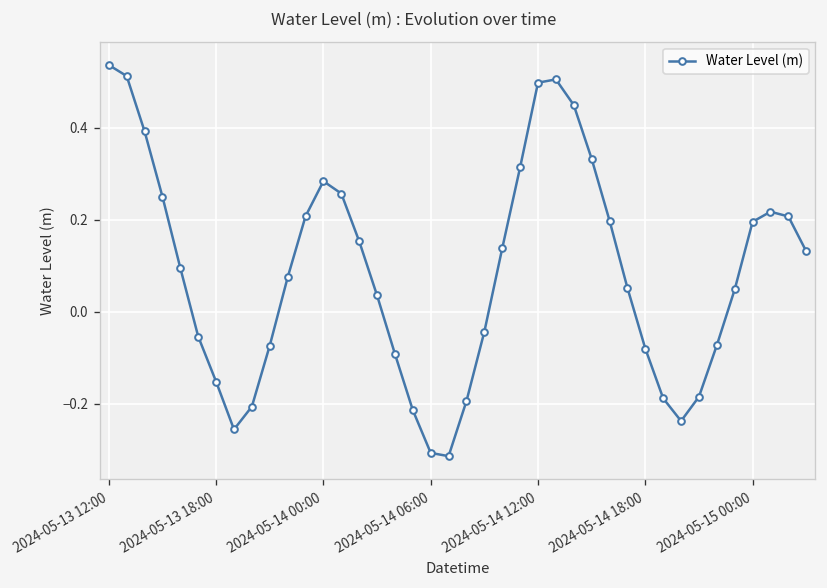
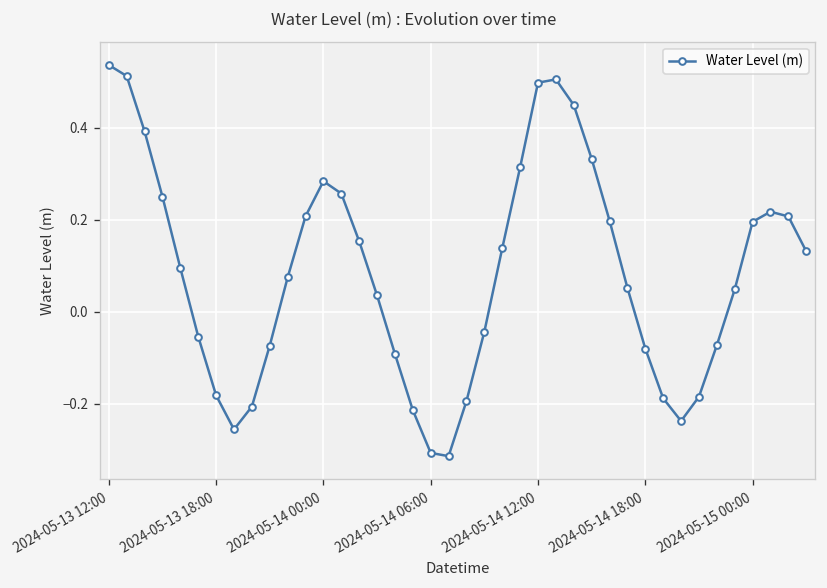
  {
    "2024-05-13 12:00": 0.54,
-   "2024-05-13 18:00": -0.15,
+   "2024-05-13 18:00": -0.18,
    "2024-05-14 00:00": 0.28,
    "2024-05-14 06:00": -0.31,
    "2024-05-14 12:00": 0.50,
    "2024-05-14 18:00": -0.08,
    "2024-05-15 00:00": 0.20
  }
